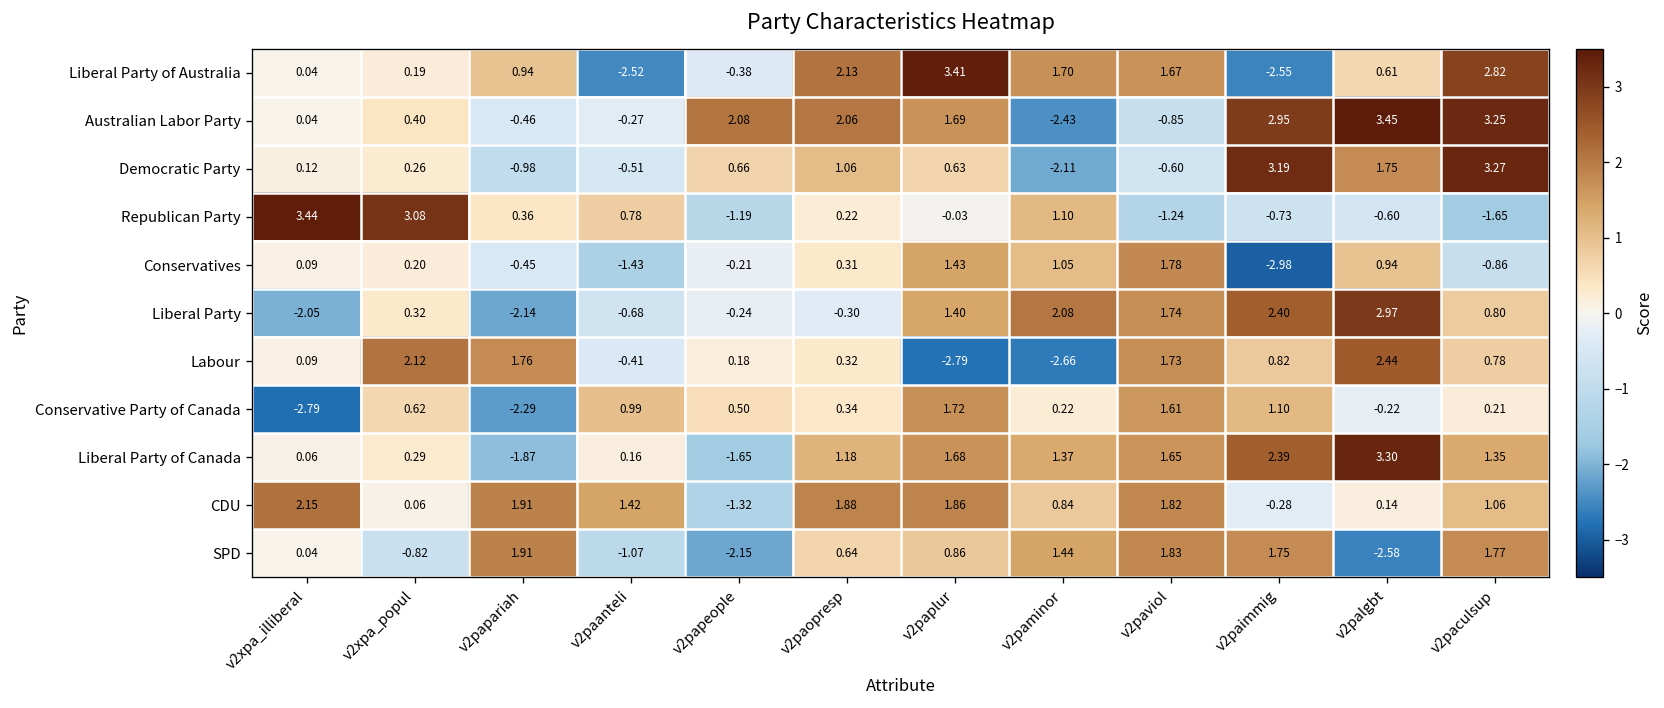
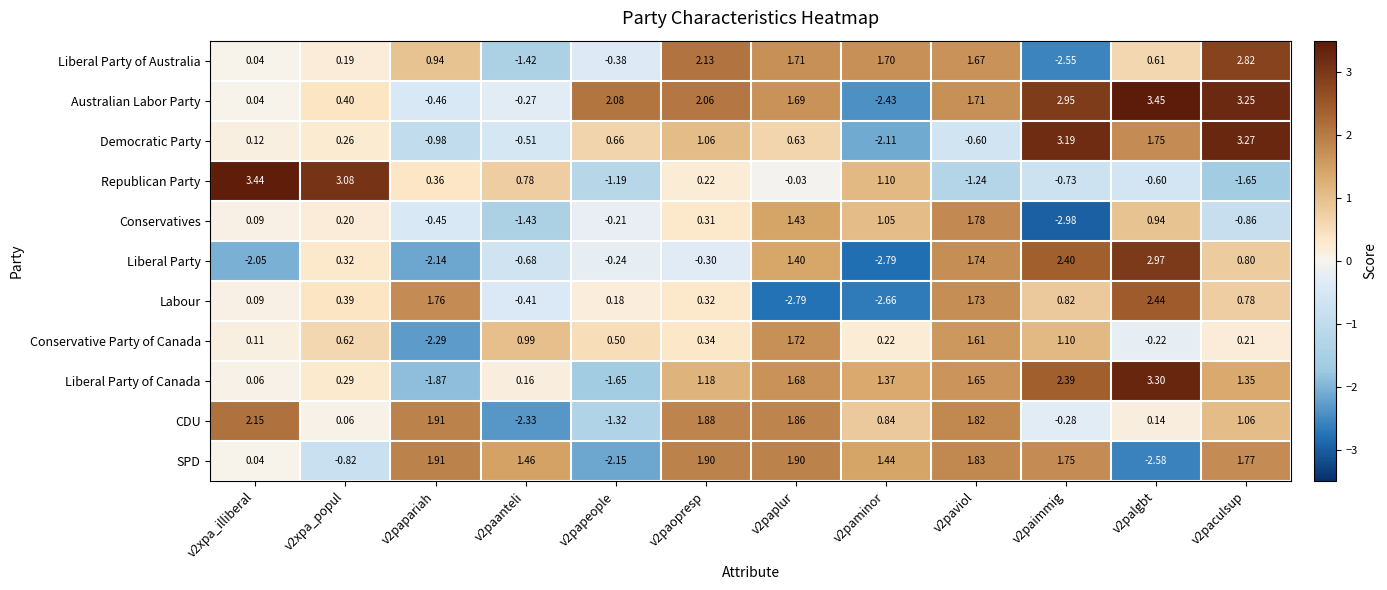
  {
    "Liberal Party of Australia": {
      "v2xpa_illiberal": 0.04,
      "v2xpa_popul": 0.19,
      "v2papariah": 0.94,
-     "v2paanteli": -2.52,
+     "v2paanteli": -1.42,
      "v2papeople": -0.38,
      "v2paopresp": 2.13,
-     "v2paplur": 3.41,
+     "v2paplur": 1.71,
      "v2paminor": 1.70,
      "v2paviol": 1.67,
      "v2paimmig": -2.55,
      "v2palgbt": 0.61,
      "v2paculsup": 2.82
    },
    "Australian Labor Party": {
      "v2xpa_illiberal": 0.04,
      "v2xpa_popul": 0.40,
      "v2papariah": -0.46,
      "v2paanteli": -0.27,
      "v2papeople": 2.08,
      "v2paopresp": 2.06,
      "v2paplur": 1.69,
      "v2paminor": -2.43,
-     "v2paviol": -0.85,
+     "v2paviol": 1.71,
      "v2paimmig": 2.95,
      "v2palgbt": 3.45,
      "v2paculsup": 3.25
    },
    "Democratic Party": {
      "v2xpa_illiberal": 0.12,
      "v2xpa_popul": 0.26,
      "v2papariah": -0.98,
      "v2paanteli": -0.51,
      "v2papeople": 0.66,
      "v2paopresp": 1.06,
      "v2paplur": 0.63,
      "v2paminor": -2.11,
      "v2paviol": -0.60,
      "v2paimmig": 3.19,
      "v2palgbt": 1.75,
      "v2paculsup": 3.27
    },
    "Republican Party": {
      "v2xpa_illiberal": 3.44,
      "v2xpa_popul": 3.08,
      "v2papariah": 0.36,
      "v2paanteli": 0.78,
      "v2papeople": -1.19,
      "v2paopresp": 0.22,
      "v2paplur": -0.03,
      "v2paminor": 1.10,
      "v2paviol": -1.24,
      "v2paimmig": -0.73,
      "v2palgbt": -0.60,
      "v2paculsup": -1.65
    },
    "Conservatives": {
      "v2xpa_illiberal": 0.09,
      "v2xpa_popul": 0.20,
      "v2papariah": -0.45,
      "v2paanteli": -1.43,
      "v2papeople": -0.21,
      "v2paopresp": 0.31,
      "v2paplur": 1.43,
      "v2paminor": 1.05,
      "v2paviol": 1.78,
      "v2paimmig": -2.98,
      "v2palgbt": 0.94,
      "v2paculsup": -0.86
    },
    "Liberal Party": {
      "v2xpa_illiberal": -2.05,
      "v2xpa_popul": 0.32,
      "v2papariah": -2.14,
      "v2paanteli": -0.68,
      "v2papeople": -0.24,
      "v2paopresp": -0.30,
      "v2paplur": 1.40,
-     "v2paminor": 2.08,
+     "v2paminor": -2.79,
      "v2paviol": 1.74,
      "v2paimmig": 2.40,
      "v2palgbt": 2.97,
      "v2paculsup": 0.80
    },
    "Labour": {
      "v2xpa_illiberal": 0.09,
-     "v2xpa_popul": 2.12,
+     "v2xpa_popul": 0.39,
      "v2papariah": 1.76,
      "v2paanteli": -0.41,
      "v2papeople": 0.18,
      "v2paopresp": 0.32,
      "v2paplur": -2.79,
      "v2paminor": -2.66,
      "v2paviol": 1.73,
      "v2paimmig": 0.82,
      "v2palgbt": 2.44,
      "v2paculsup": 0.78
    },
    "Conservative Party of Canada": {
-     "v2xpa_illiberal": -2.79,
+     "v2xpa_illiberal": 0.11,
      "v2xpa_popul": 0.62,
      "v2papariah": -2.29,
      "v2paanteli": 0.99,
      "v2papeople": 0.50,
      "v2paopresp": 0.34,
      "v2paplur": 1.72,
      "v2paminor": 0.22,
      "v2paviol": 1.61,
      "v2paimmig": 1.10,
      "v2palgbt": -0.22,
      "v2paculsup": 0.21
    },
    "Liberal Party of Canada": {
      "v2xpa_illiberal": 0.06,
      "v2xpa_popul": 0.29,
      "v2papariah": -1.87,
      "v2paanteli": 0.16,
      "v2papeople": -1.65,
      "v2paopresp": 1.18,
      "v2paplur": 1.68,
      "v2paminor": 1.37,
      "v2paviol": 1.65,
      "v2paimmig": 2.39,
      "v2palgbt": 3.30,
      "v2paculsup": 1.35
    },
    "CDU": {
      "v2xpa_illiberal": 2.15,
      "v2xpa_popul": 0.06,
      "v2papariah": 1.91,
-     "v2paanteli": 1.42,
+     "v2paanteli": -2.33,
      "v2papeople": -1.32,
      "v2paopresp": 1.88,
      "v2paplur": 1.86,
      "v2paminor": 0.84,
      "v2paviol": 1.82,
      "v2paimmig": -0.28,
      "v2palgbt": 0.14,
      "v2paculsup": 1.06
    },
    "SPD": {
      "v2xpa_illiberal": 0.04,
      "v2xpa_popul": -0.82,
      "v2papariah": 1.91,
-     "v2paanteli": -1.07,
+     "v2paanteli": 1.46,
      "v2papeople": -2.15,
-     "v2paopresp": 0.64,
-     "v2paplur": 0.86,
+     "v2paopresp": 1.90,
+     "v2paplur": 1.90,
      "v2paminor": 1.44,
      "v2paviol": 1.83,
      "v2paimmig": 1.75,
      "v2palgbt": -2.58,
      "v2paculsup": 1.77
    }
  }
